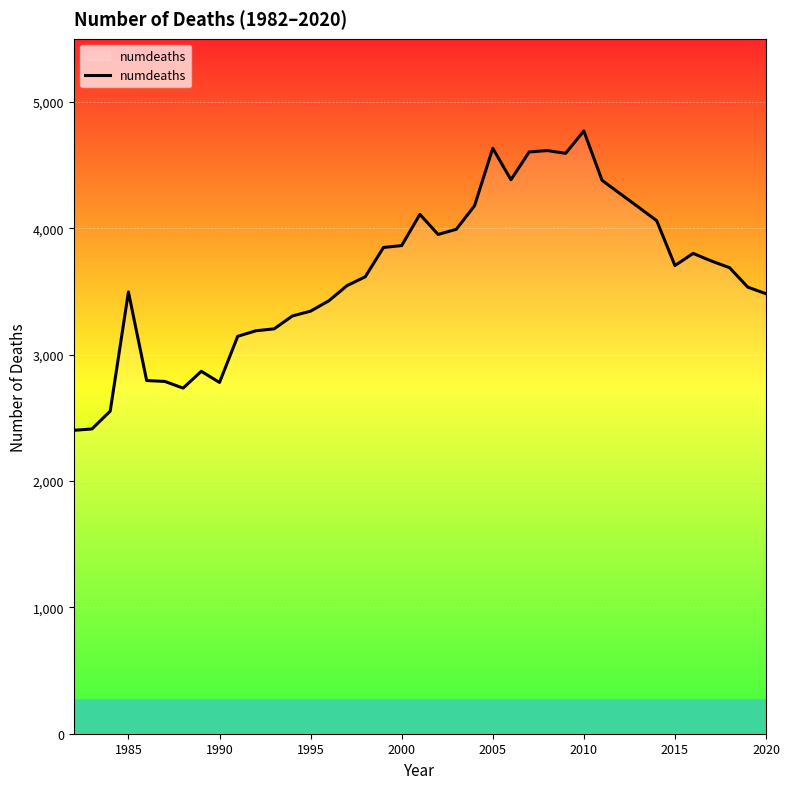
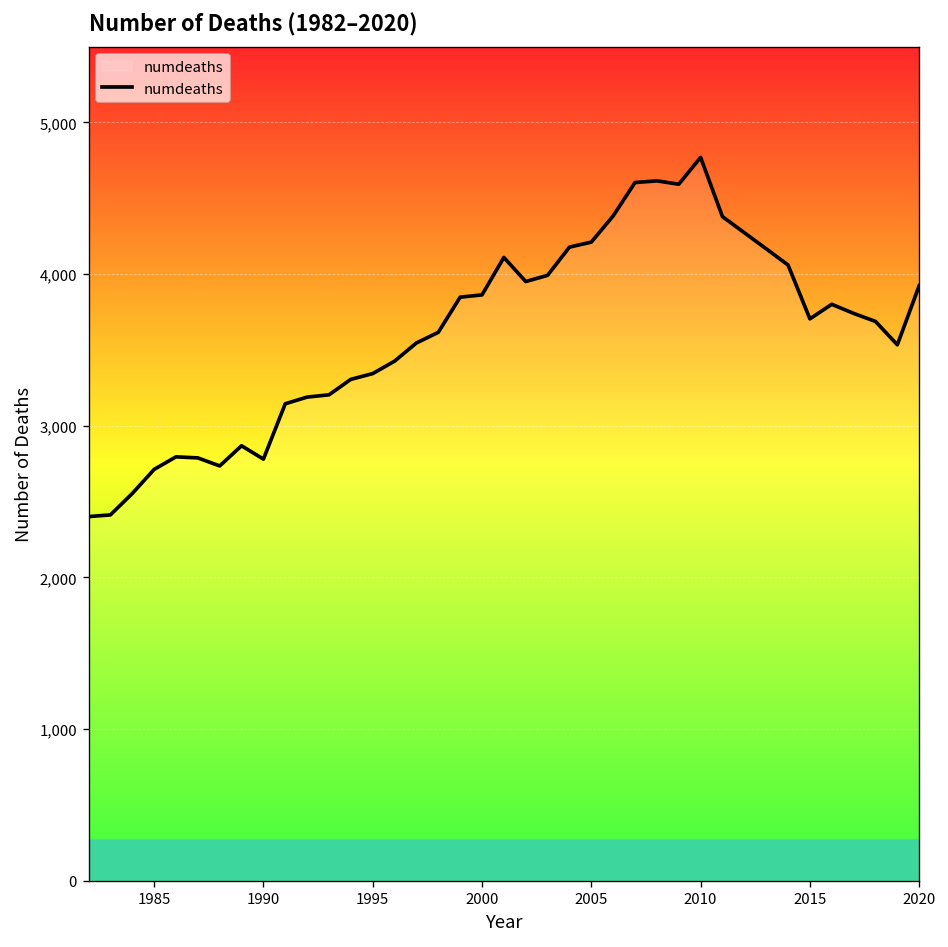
  {
-   "1985": "3,500",
+   "1985": "2,710",
    "1990": "2,780",
    "1995": "3,340",
    "2000": "3,860",
-   "2005": "4,630",
+   "2005": "4,210",
    "2010": "4,770",
    "2015": "3,710",
-   "2020": "3,480"
+   "2020": "3,920"
  }
